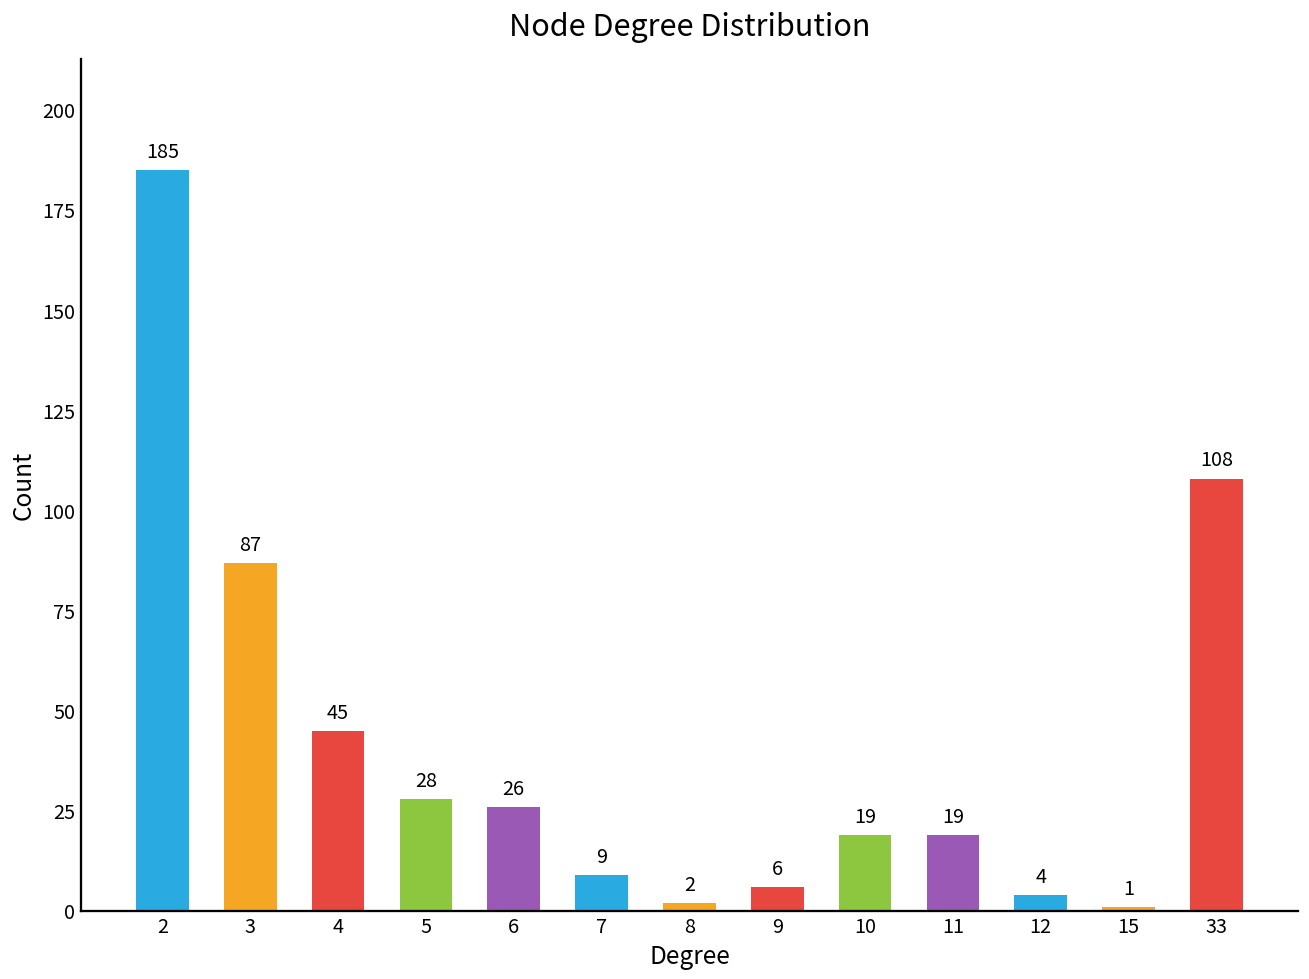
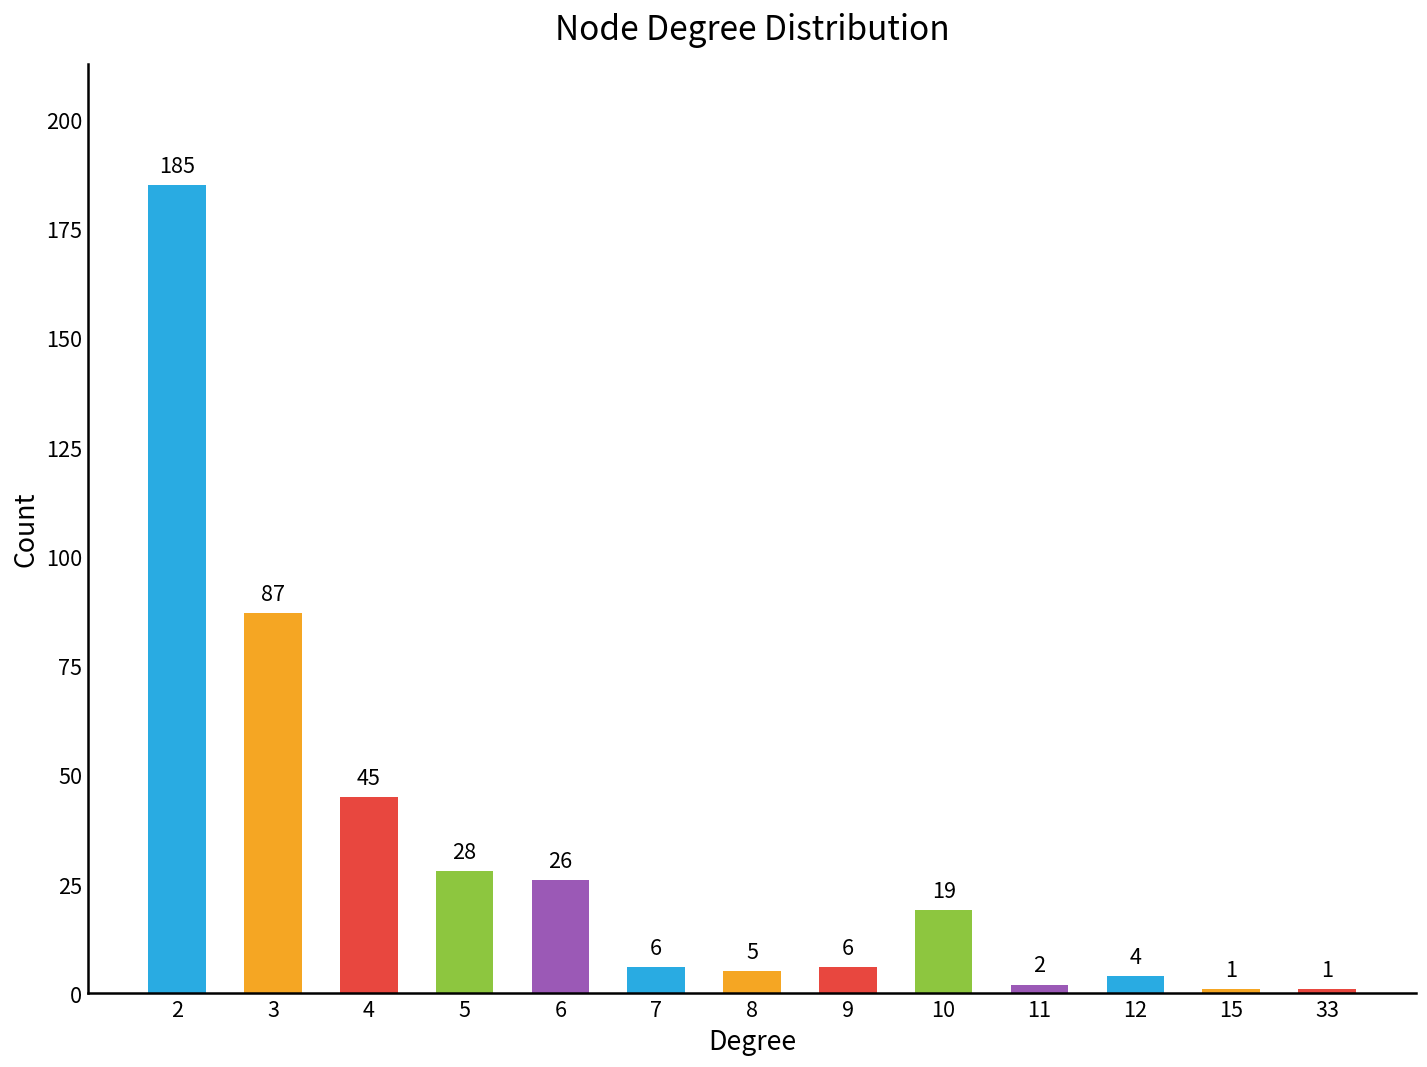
  {
    "2": 185,
    "3": 87,
    "4": 45,
    "5": 28,
    "6": 26,
-   "7": 9,
-   "8": 2,
+   "7": 6,
+   "8": 5,
    "9": 6,
    "10": 19,
-   "11": 19,
+   "11": 2,
    "12": 4,
    "15": 1,
-   "33": 108
+   "33": 1
  }
